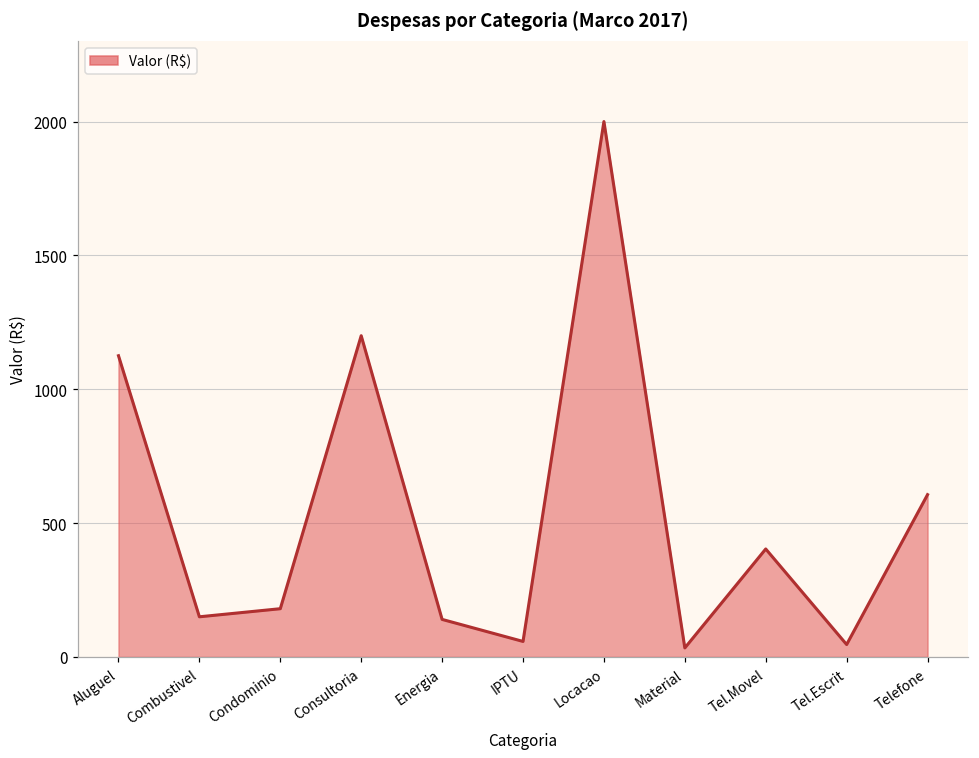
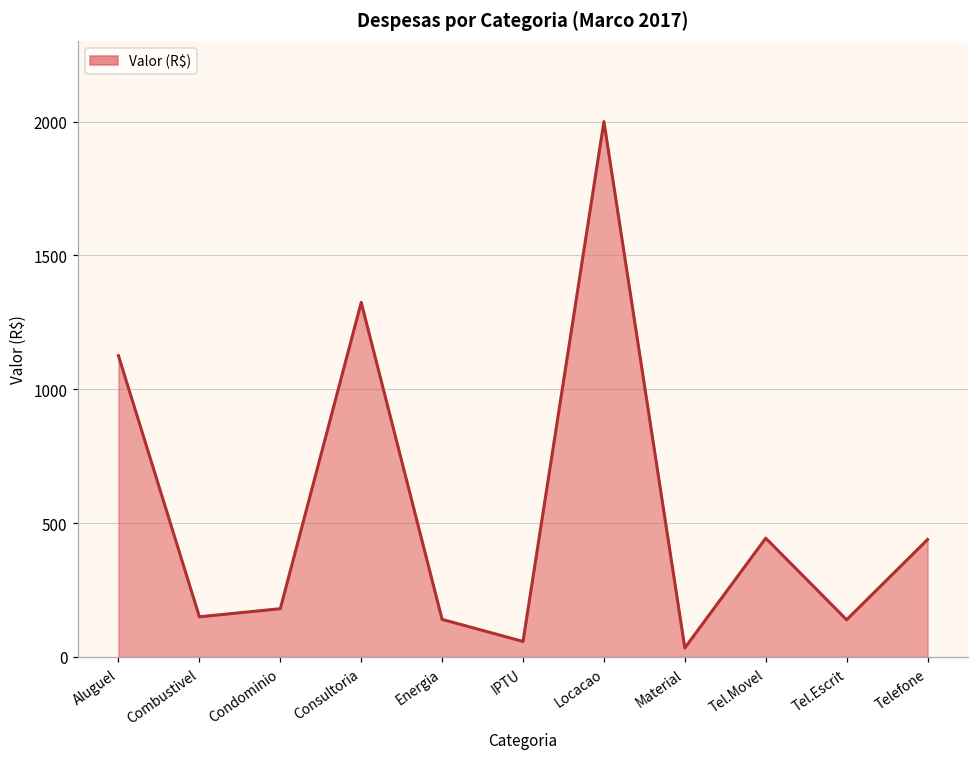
  {
    "Aluguel": 1130,
    "Combustivel": 150,
    "Condominio": 180,
-   "Consultoria": 1200,
+   "Consultoria": 1320,
    "Energia": 140,
    "IPTU": 60,
    "Locacao": 2000,
    "Material": 30,
-   "Tel.Movel": 400,
-   "Tel.Escrit": 50,
-   "Telefone": 610
+   "Tel.Movel": 440,
+   "Tel.Escrit": 140,
+   "Telefone": 440
  }
